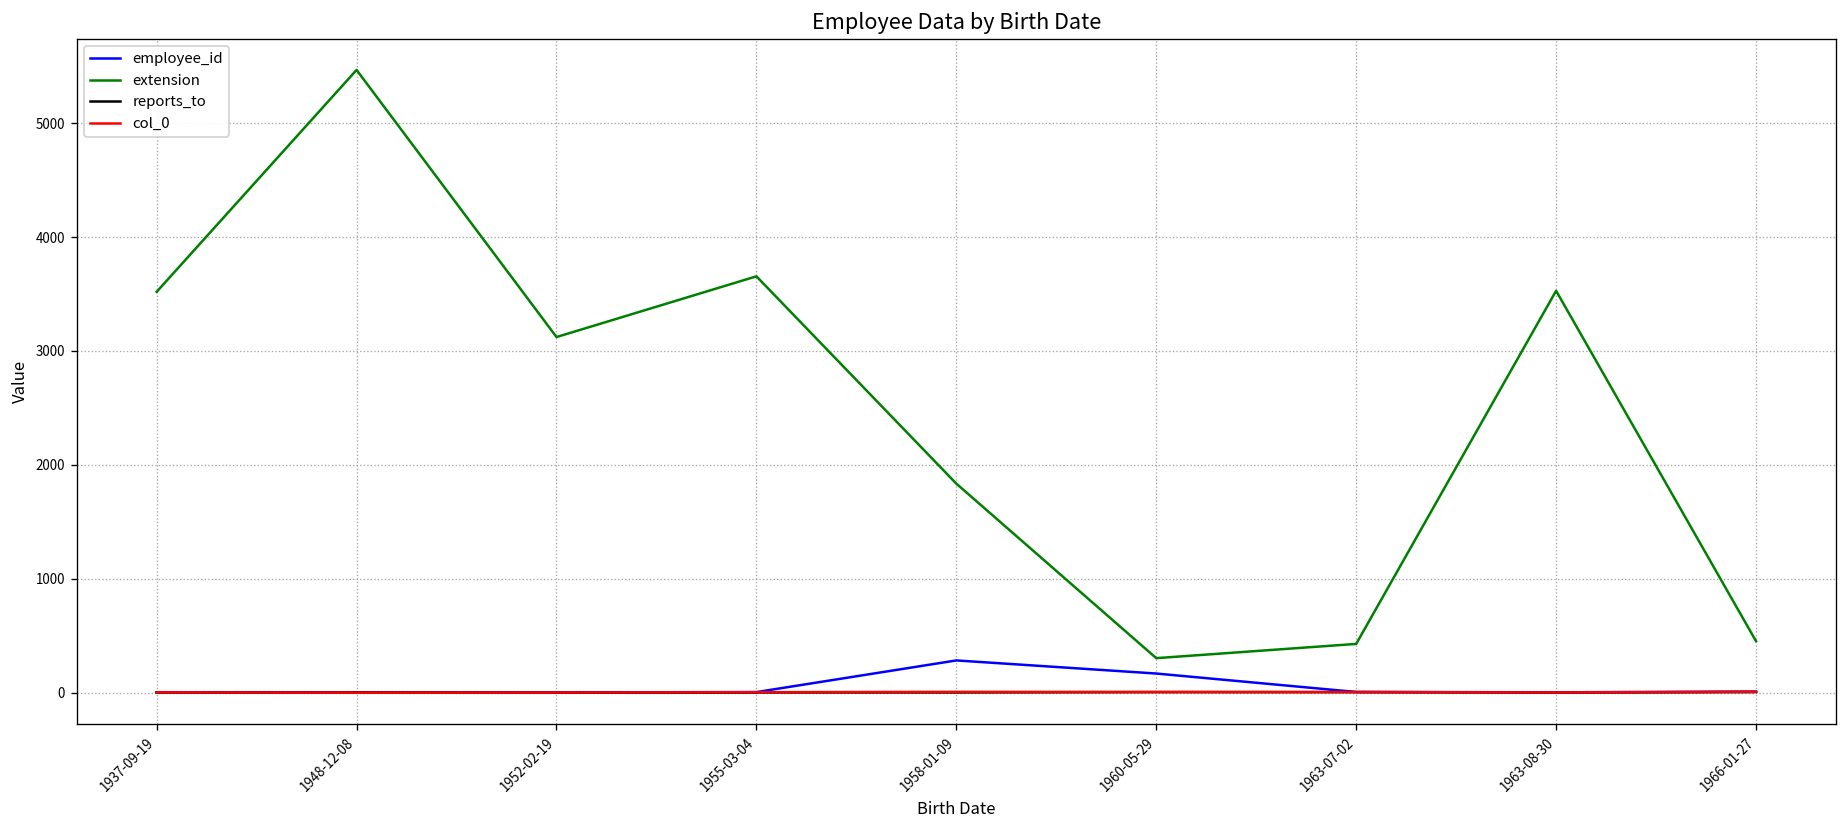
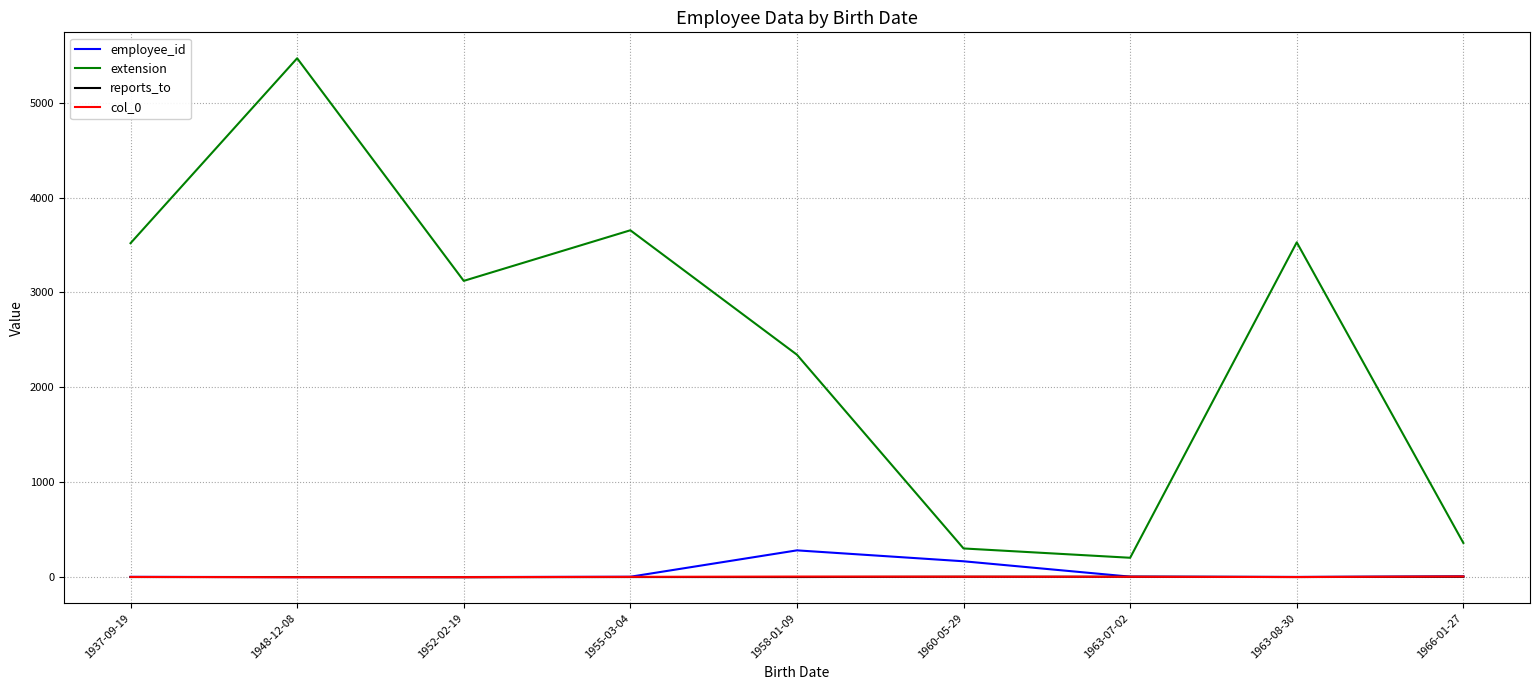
  {
    "employee_id": {
      "1958-01-09": 300,
      "1960-05-29": 200
    },
    "extension": {
      "1937-09-19": 3500,
      "1948-12-08": 5500,
      "1952-02-19": 3100,
      "1955-03-04": 3700,
-     "1958-01-09": 1800,
+     "1958-01-09": 2300,
      "1960-05-29": 300,
-     "1963-07-02": 400,
+     "1963-07-02": 200,
      "1963-08-30": 3500,
-     "1966-01-27": 500
+     "1966-01-27": 400
    }
  }
